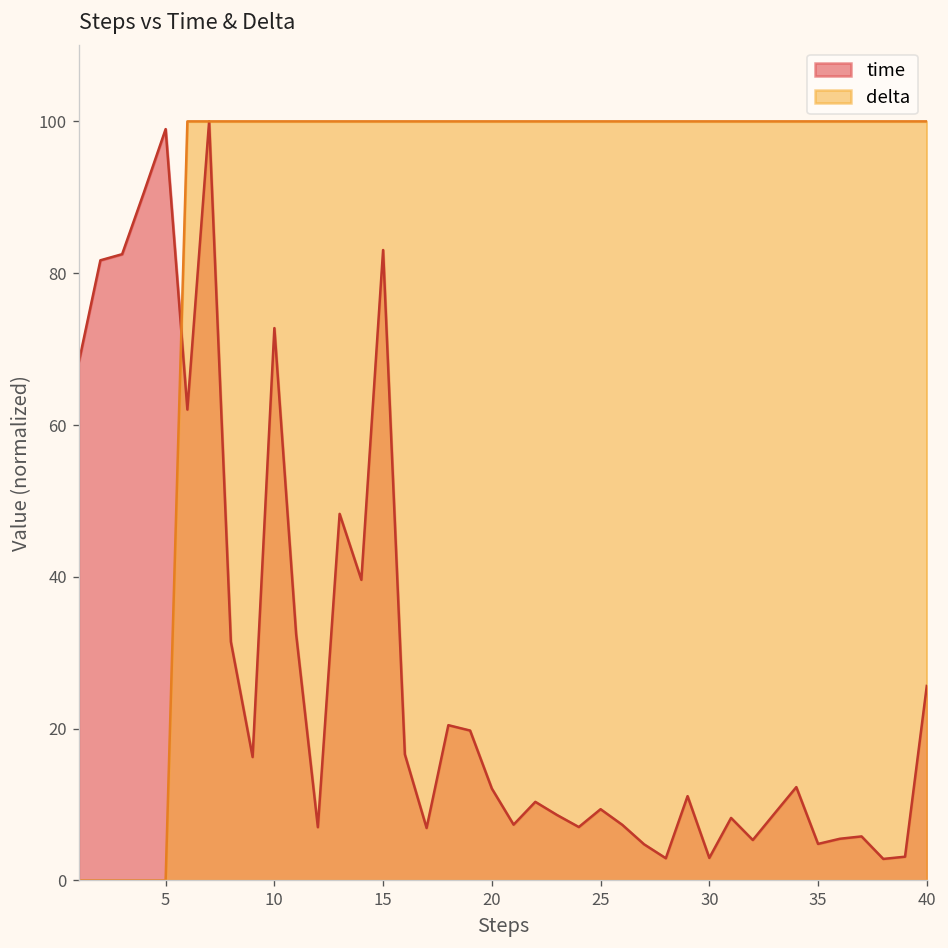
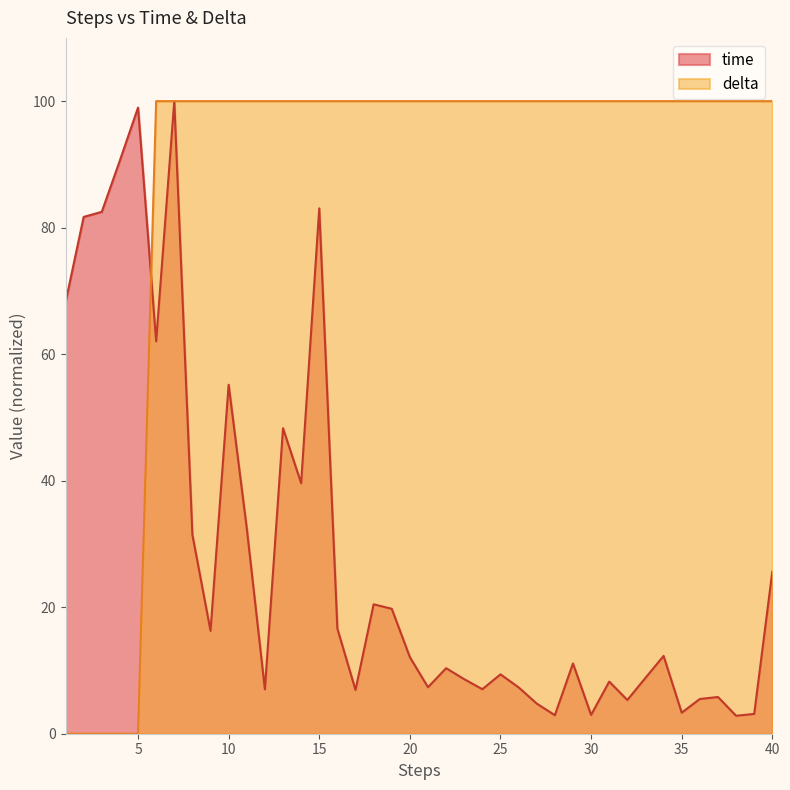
  {
    "time": {
      "5": 99,
-     "10": 73,
+     "10": 55,
      "15": 83,
      "20": 12,
      "25": 9,
      "30": 3,
-     "35": 5,
+     "35": 3,
      "40": 26
    },
    "delta": {
      "5": 0,
      "10": 100,
      "15": 100,
      "20": 100,
      "25": 100,
      "30": 100,
      "35": 100,
      "40": 100
    }
  }
